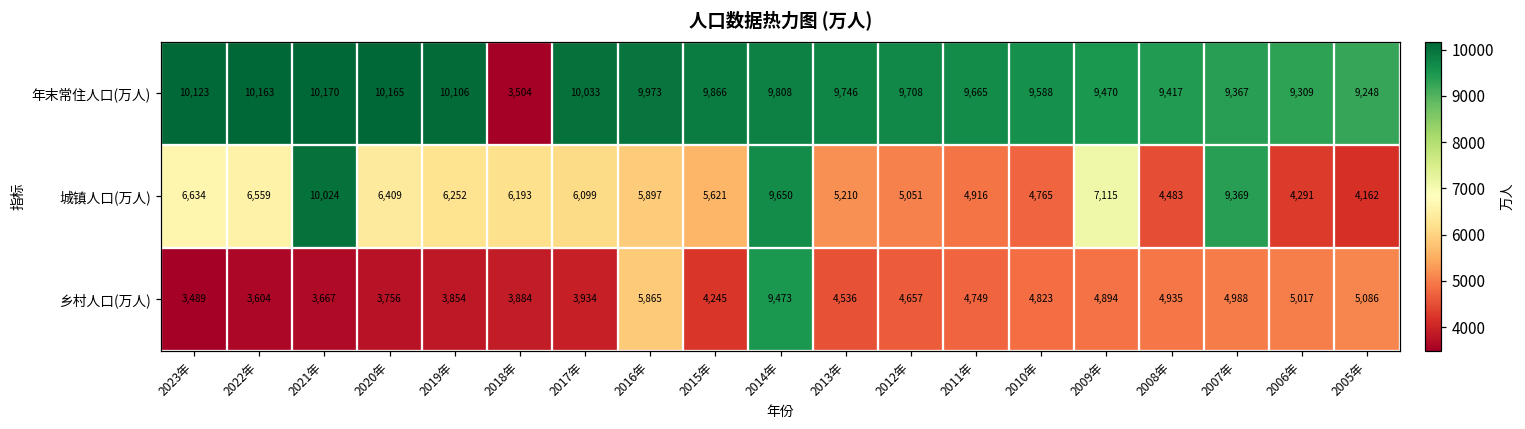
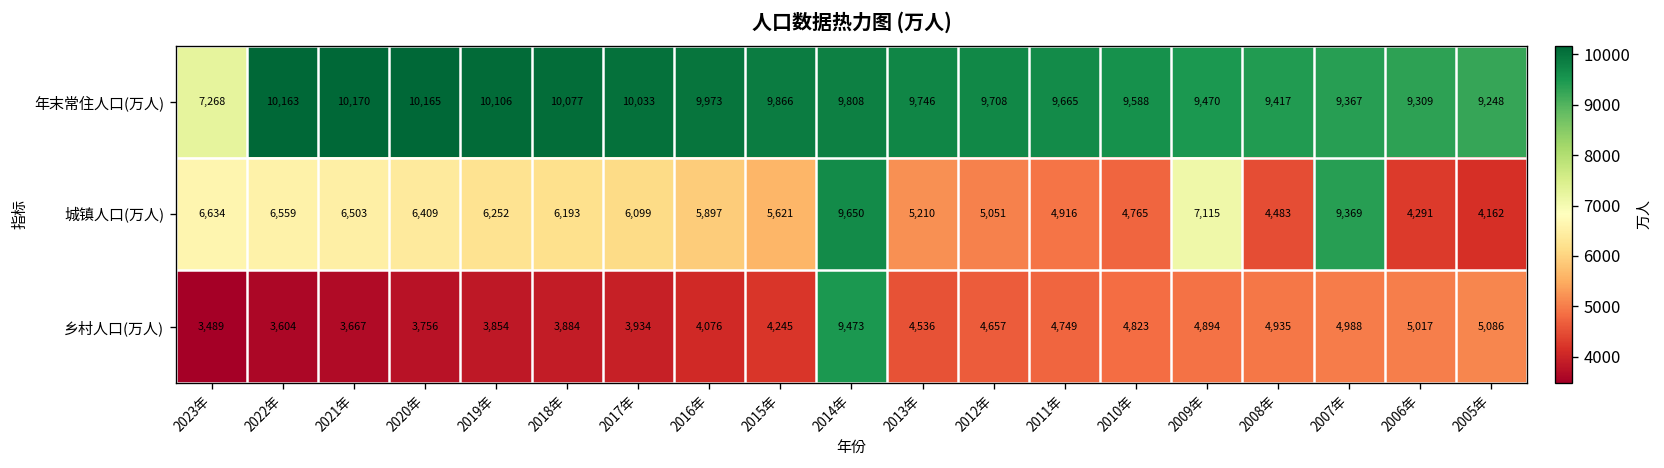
  {
    "年末常住人口(万人)": {
-     "2023年": "10,123",
+     "2023年": "7,268",
      "2022年": "10,163",
      "2021年": "10,170",
      "2020年": "10,165",
      "2019年": "10,106",
-     "2018年": "3,504",
+     "2018年": "10,077",
      "2017年": "10,033",
      "2016年": "9,973",
      "2015年": "9,866",
      "2014年": "9,808",
      "2013年": "9,746",
      "2012年": "9,708",
      "2011年": "9,665",
      "2010年": "9,588",
      "2009年": "9,470",
      "2008年": "9,417",
      "2007年": "9,367",
      "2006年": "9,309",
      "2005年": "9,248"
    },
    "城镇人口(万人)": {
      "2023年": "6,634",
      "2022年": "6,559",
-     "2021年": "10,024",
+     "2021年": "6,503",
      "2020年": "6,409",
      "2019年": "6,252",
      "2018年": "6,193",
      "2017年": "6,099",
      "2016年": "5,897",
      "2015年": "5,621",
      "2014年": "9,650",
      "2013年": "5,210",
      "2012年": "5,051",
      "2011年": "4,916",
      "2010年": "4,765",
      "2009年": "7,115",
      "2008年": "4,483",
      "2007年": "9,369",
      "2006年": "4,291",
      "2005年": "4,162"
    },
    "乡村人口(万人)": {
      "2023年": "3,489",
      "2022年": "3,604",
      "2021年": "3,667",
      "2020年": "3,756",
      "2019年": "3,854",
      "2018年": "3,884",
      "2017年": "3,934",
-     "2016年": "5,865",
+     "2016年": "4,076",
      "2015年": "4,245",
      "2014年": "9,473",
      "2013年": "4,536",
      "2012年": "4,657",
      "2011年": "4,749",
      "2010年": "4,823",
      "2009年": "4,894",
      "2008年": "4,935",
      "2007年": "4,988",
      "2006年": "5,017",
      "2005年": "5,086"
    }
  }
